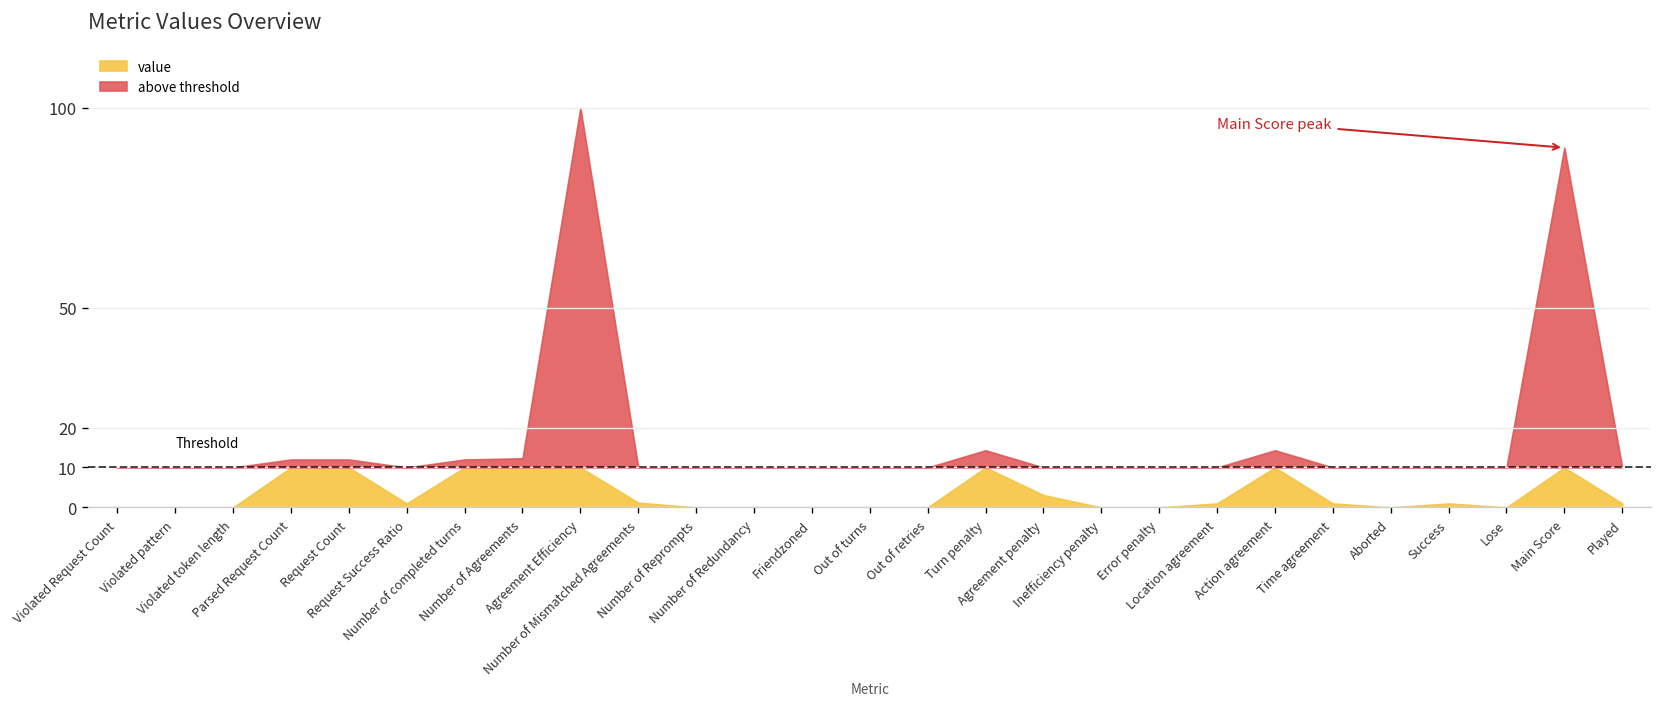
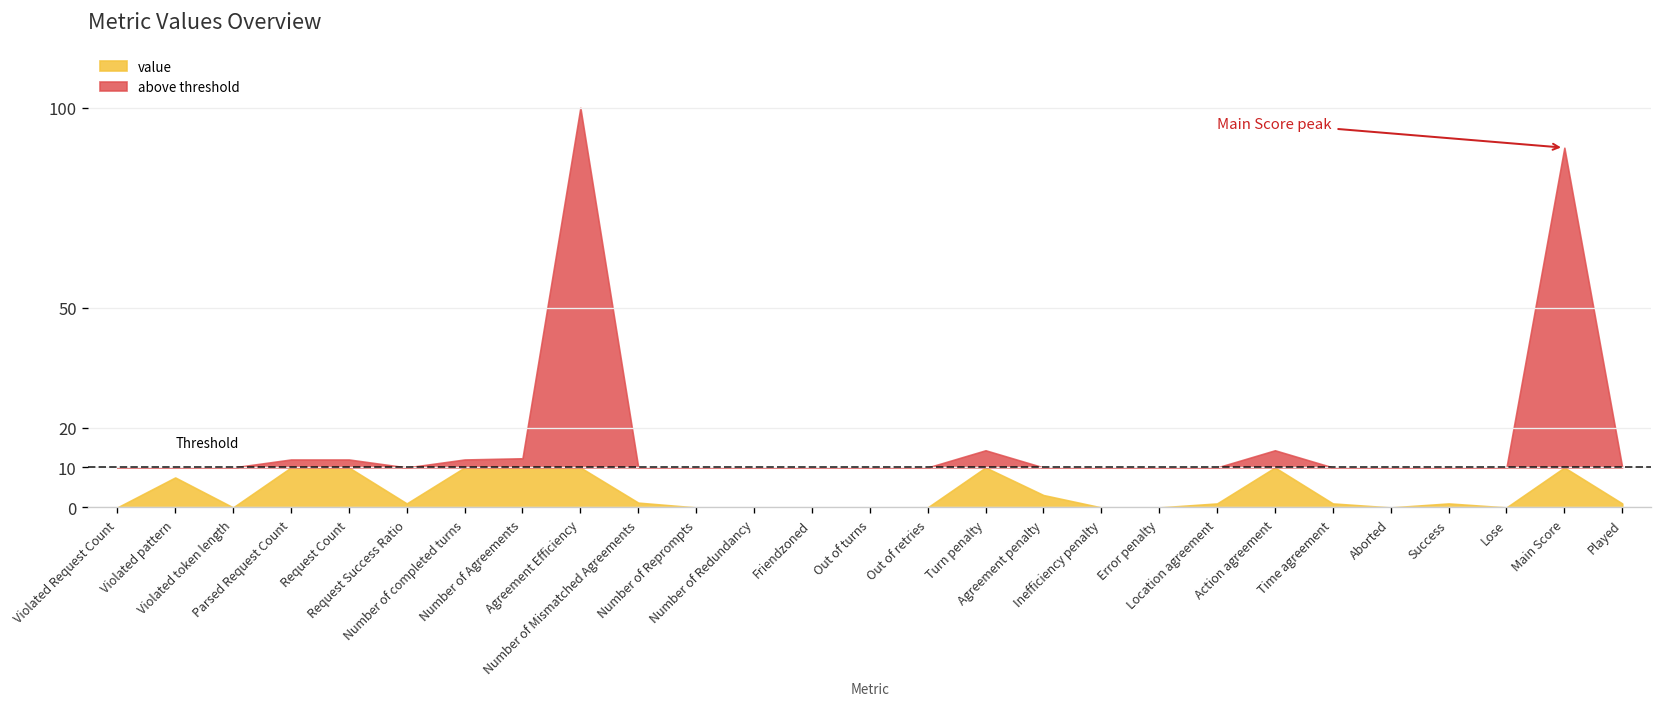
  {
    "value": {
      "Violated Request Count": 0,
-     "Violated pattern": 0,
+     "Violated pattern": 8,
      "Violated token length": 0,
      "Parsed Request Count": 10,
      "Request Count": 10,
      "Request Success Ratio": 1,
      "Number of completed turns": 10,
      "Number of Agreements": 10,
      "Agreement Efficiency": 10,
      "Number of Mismatched Agreements": 1,
      "Number of Reprompts": 0,
      "Number of Redundancy": 0,
      "Friendzoned": 0,
      "Out of turns": 0,
      "Out of retries": 0,
      "Turn penalty": 10,
      "Agreement penalty": 3,
      "Inefficiency penalty": 0,
      "Error penalty": 0,
      "Location agreement": 1,
      "Action agreement": 10,
      "Time agreement": 1,
      "Aborted": 0,
      "Success": 1,
      "Lose": 0,
      "Main Score": 10,
      "Played": 1
    }
  }
